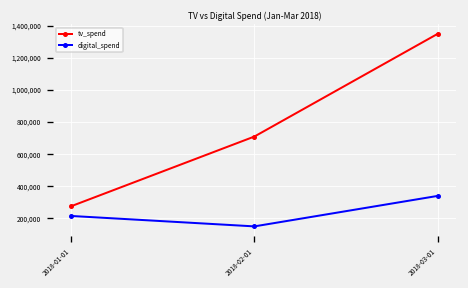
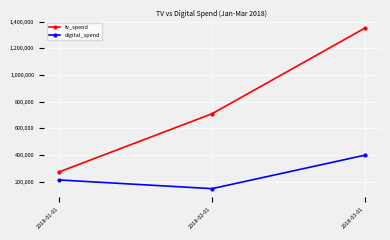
  {
    "tv_spend": {
      "2018-01-01": "280,000",
      "2018-02-01": "710,000",
      "2018-03-01": "1,350,000"
    },
    "digital_spend": {
      "2018-01-01": "220,000",
      "2018-02-01": "150,000",
-     "2018-03-01": "340,000"
+     "2018-03-01": "400,000"
    }
  }
